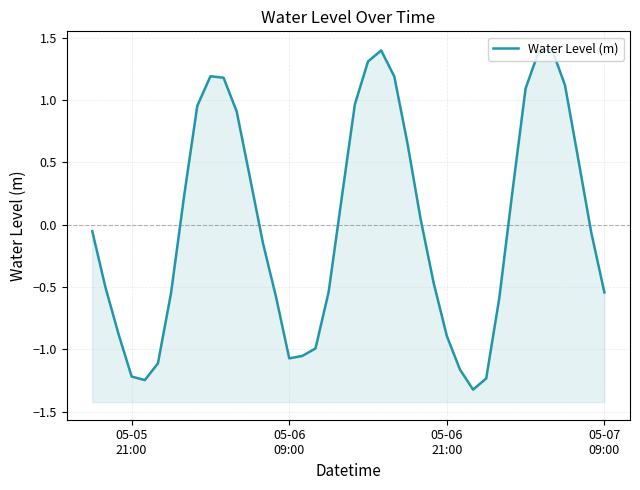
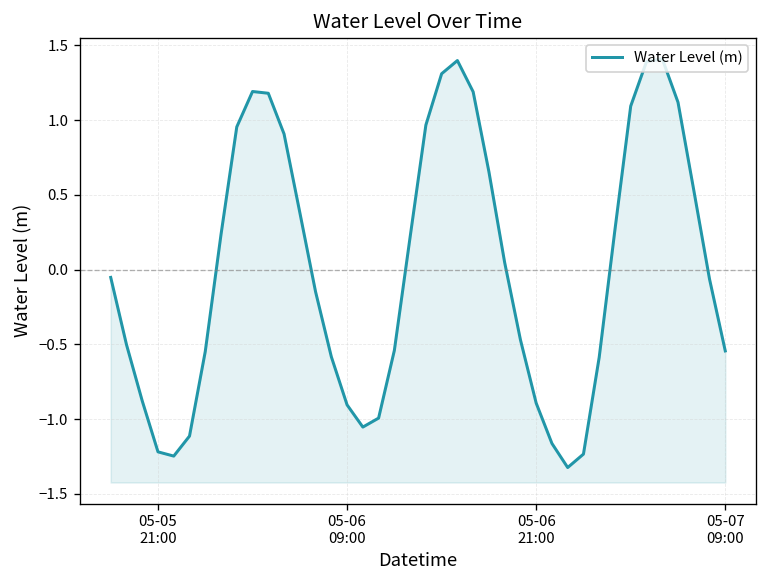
  {
    "05-05 21:00": -1.22,
-   "05-06 09:00": -1.07,
+   "05-06 09:00": -0.91,
    "05-06 21:00": -0.89,
    "05-07 09:00": -0.54
  }
